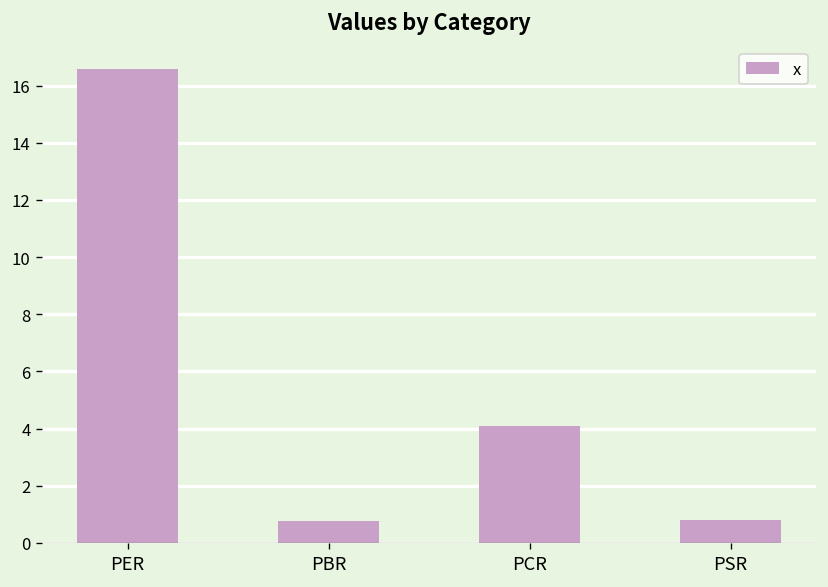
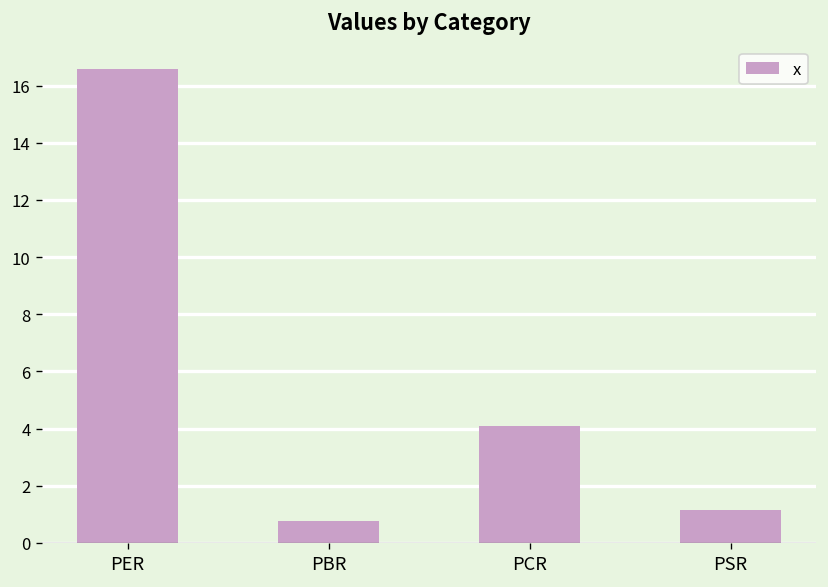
  {
    "PER": 16.6,
    "PBR": 0.8,
    "PCR": 4.1,
-   "PSR": 0.8
+   "PSR": 1.1
  }
